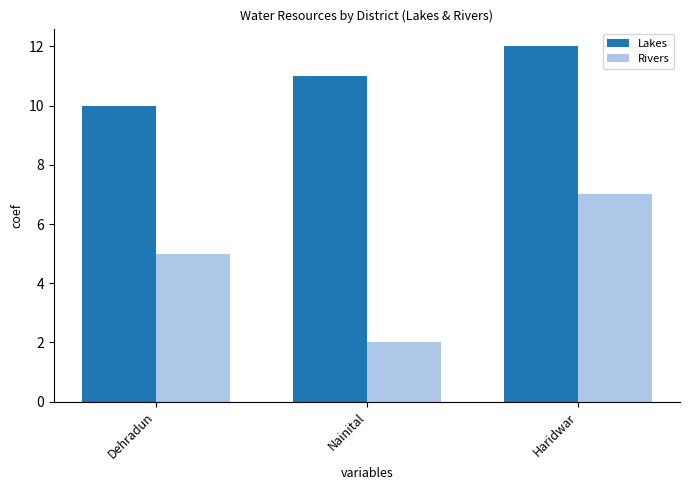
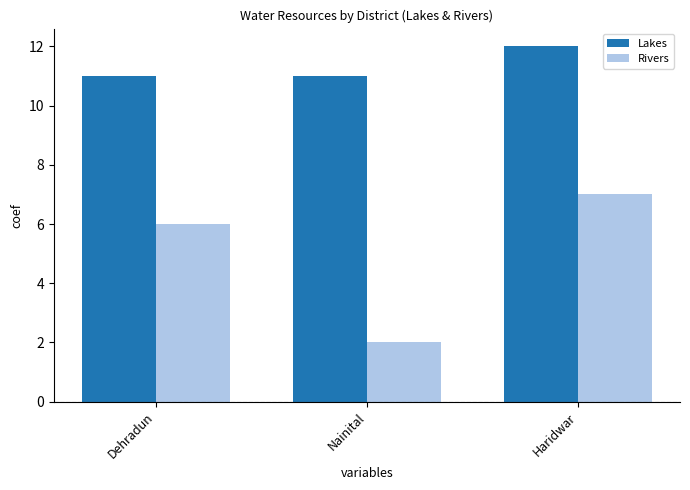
  {
    "Lakes": {
-     "Dehradun": 10,
+     "Dehradun": 11,
      "Nainital": 11,
      "Haridwar": 12
    },
    "Rivers": {
-     "Dehradun": 5,
+     "Dehradun": 6,
      "Nainital": 2,
      "Haridwar": 7
    }
  }
